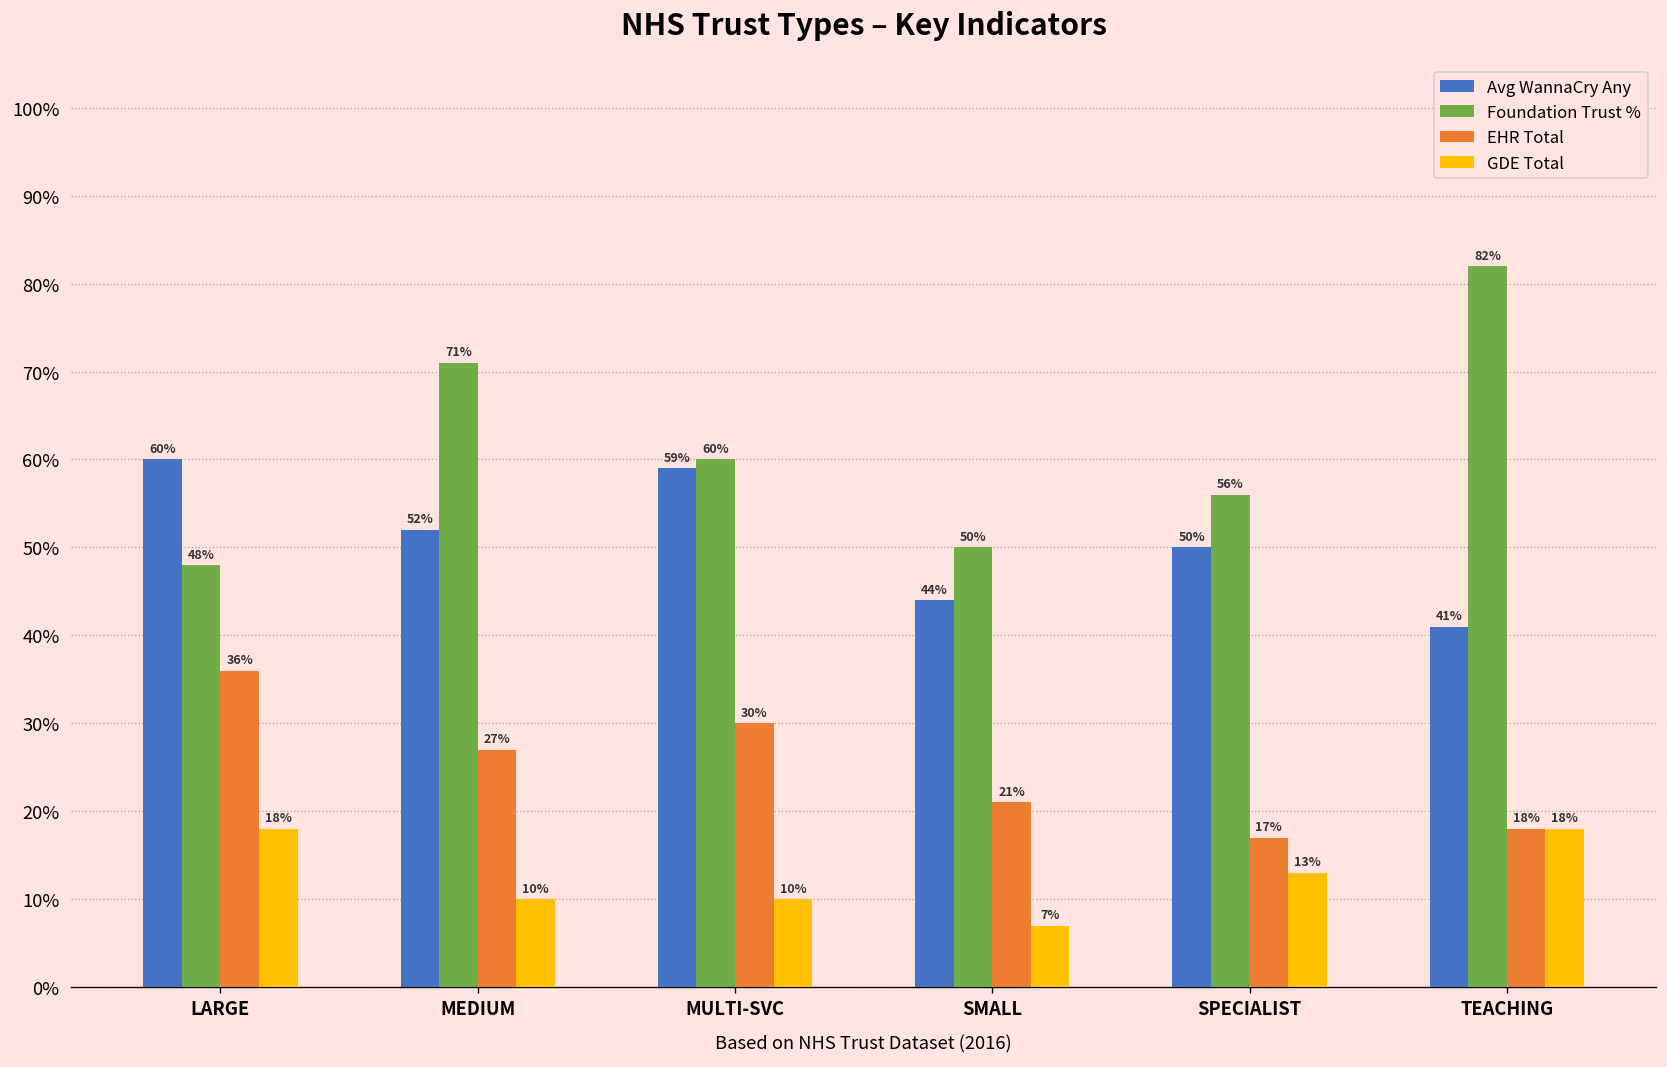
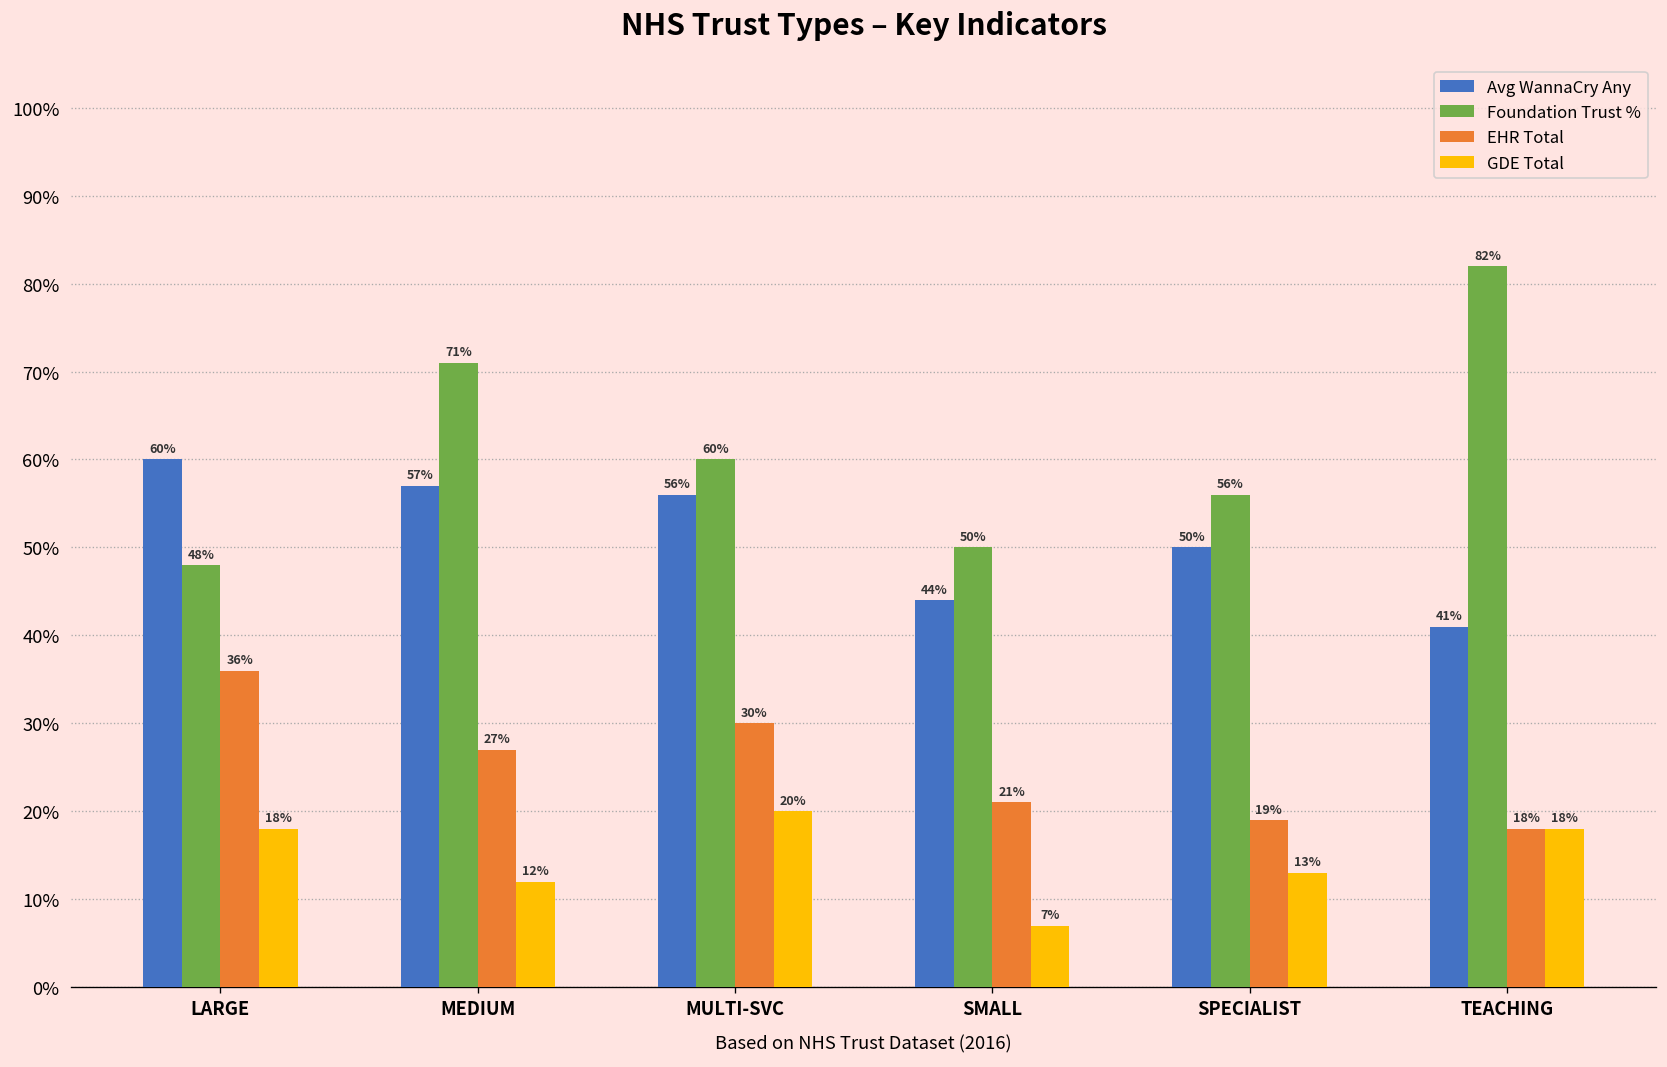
  {
    "Avg WannaCry Any": {
      "LARGE": "60%",
-     "MEDIUM": "52%",
-     "MULTI-SVC": "59%",
+     "MEDIUM": "57%",
+     "MULTI-SVC": "56%",
      "SMALL": "44%",
      "SPECIALIST": "50%",
      "TEACHING": "41%"
    },
    "Foundation Trust %": {
      "LARGE": "48%",
      "MEDIUM": "71%",
      "MULTI-SVC": "60%",
      "SMALL": "50%",
      "SPECIALIST": "56%",
      "TEACHING": "82%"
    },
    "EHR Total": {
      "LARGE": "36%",
      "MEDIUM": "27%",
      "MULTI-SVC": "30%",
      "SMALL": "21%",
-     "SPECIALIST": "17%",
+     "SPECIALIST": "19%",
      "TEACHING": "18%"
    },
    "GDE Total": {
      "LARGE": "18%",
-     "MEDIUM": "10%",
-     "MULTI-SVC": "10%",
+     "MEDIUM": "12%",
+     "MULTI-SVC": "20%",
      "SMALL": "7%",
      "SPECIALIST": "13%",
      "TEACHING": "18%"
    }
  }
